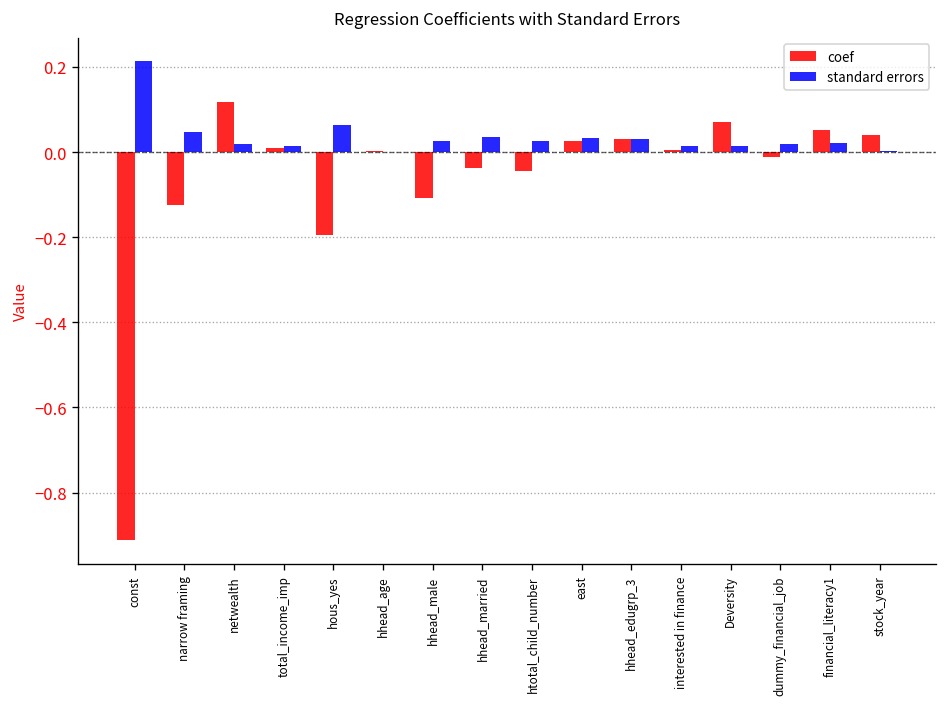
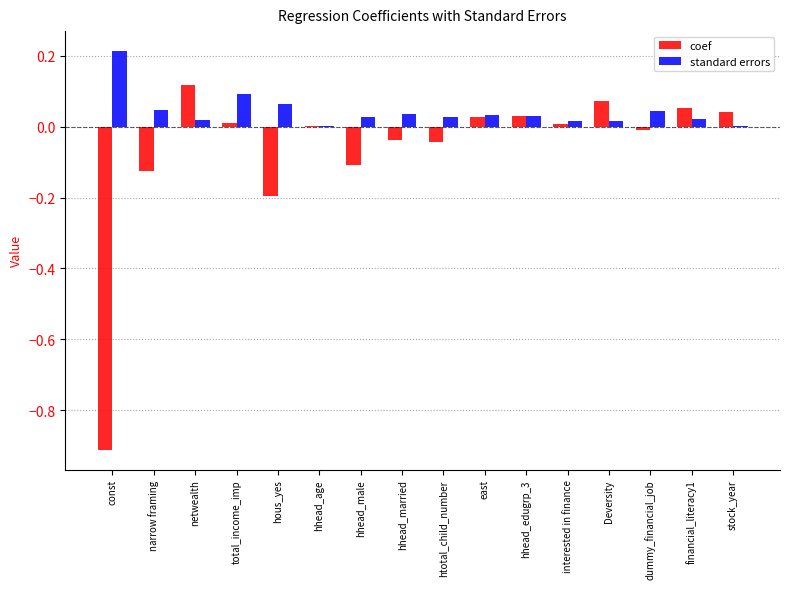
  {
    "coef": {
      "const": -0.91,
      "narrow framing": -0.13,
      "netwealth": 0.12,
      "total_income_imp": 0.01,
      "hous_yes": -0.20,
      "hhead_male": -0.11,
      "hhead_married": -0.04,
      "htotal_child_number": -0.04,
      "east": 0.03,
      "hhead_edugrp_3": 0.03,
      "Deversity": 0.07,
      "dummy_financial_job": -0.01,
      "financial_literacy1": 0.05,
      "stock_year": 0.04
    },
    "standard errors": {
      "const": 0.21,
      "narrow framing": 0.05,
      "netwealth": 0.02,
-     "total_income_imp": 0.01,
+     "total_income_imp": 0.09,
      "hous_yes": 0.06,
      "hhead_male": 0.03,
      "hhead_married": 0.04,
      "htotal_child_number": 0.03,
      "east": 0.03,
      "hhead_edugrp_3": 0.03,
      "interested in finance": 0.02,
      "Deversity": 0.02,
-     "dummy_financial_job": 0.02,
+     "dummy_financial_job": 0.05,
      "financial_literacy1": 0.02
    }
  }
